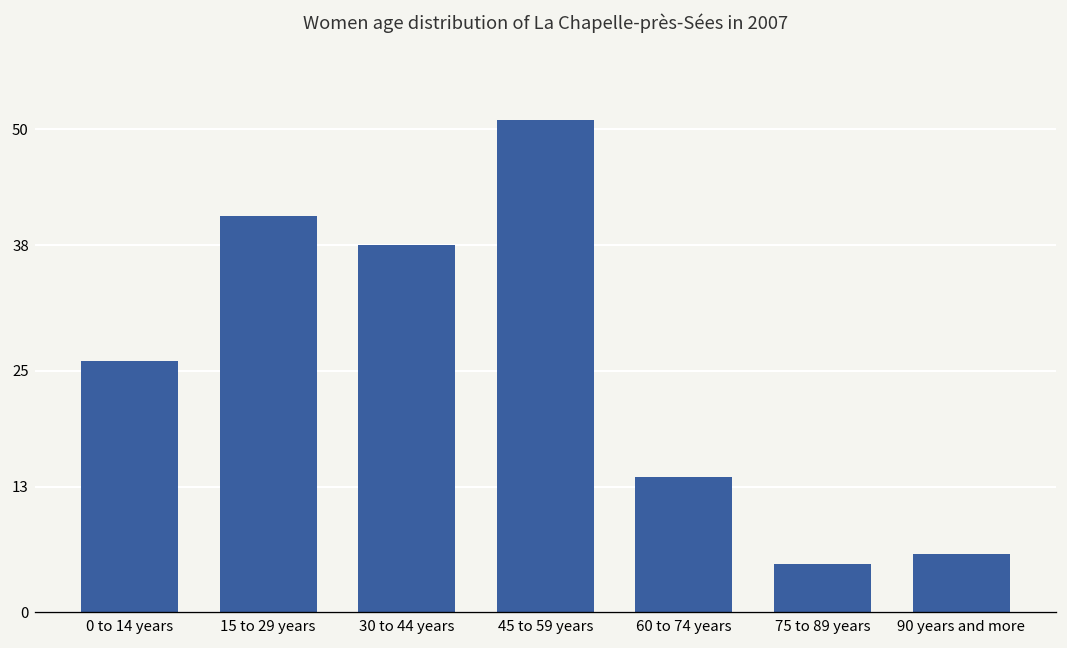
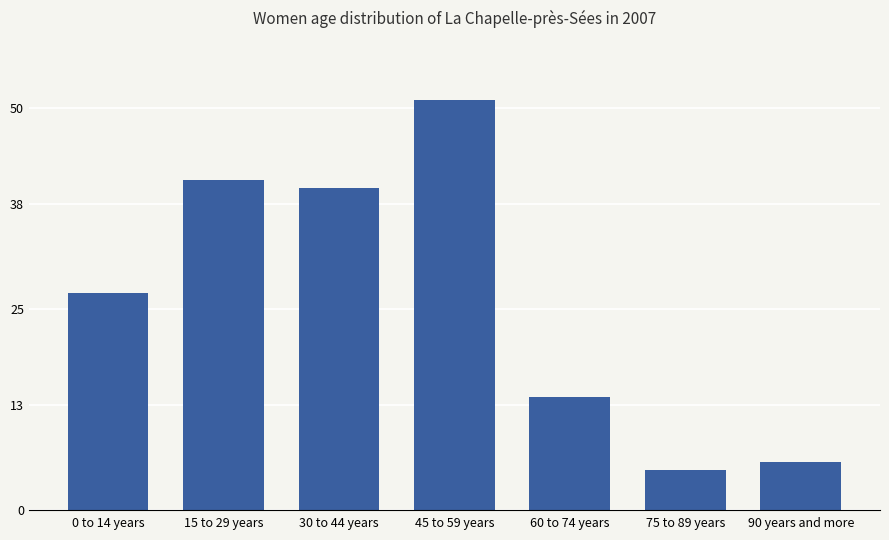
  {
-   "0 to 14 years": 26,
+   "0 to 14 years": 27,
    "15 to 29 years": 41,
-   "30 to 44 years": 38,
+   "30 to 44 years": 40,
    "45 to 59 years": 51,
    "60 to 74 years": 14,
    "75 to 89 years": 5,
    "90 years and more": 6
  }
